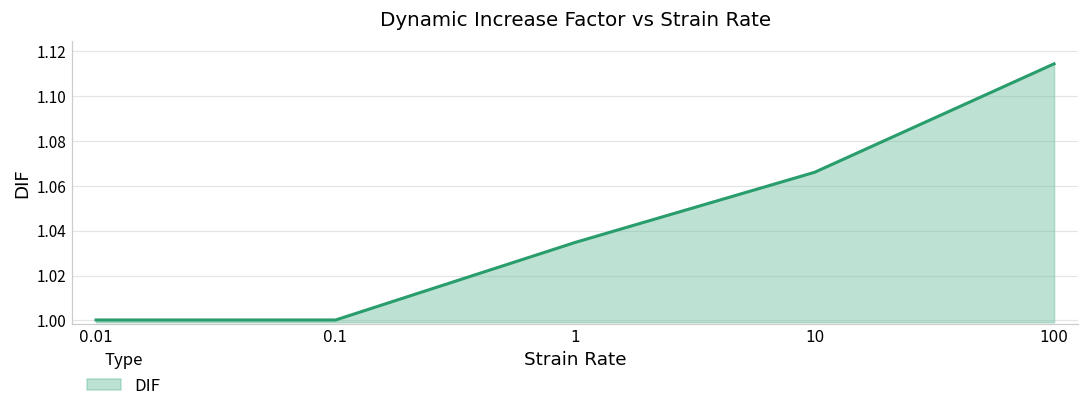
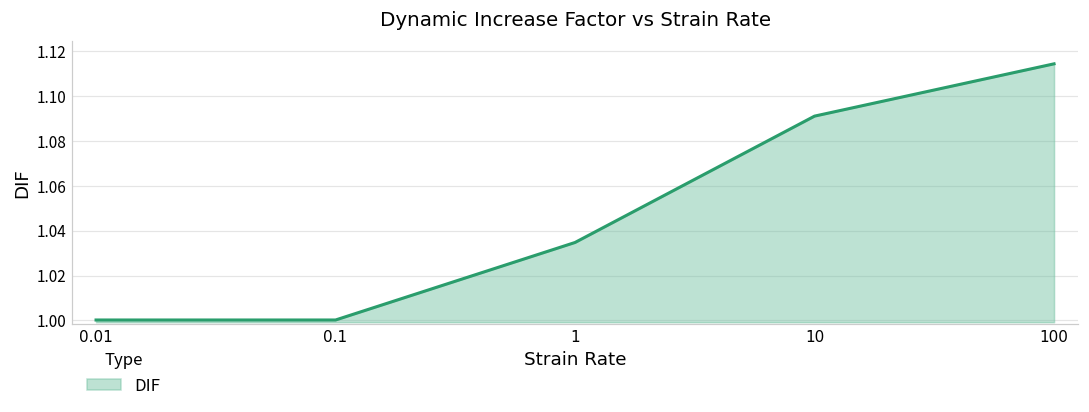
  {
    "0.01": 1.000,
    "0.1": 1.000,
    "1": 1.035,
-   "10": 1.066,
+   "10": 1.091,
    "100": 1.114
  }
